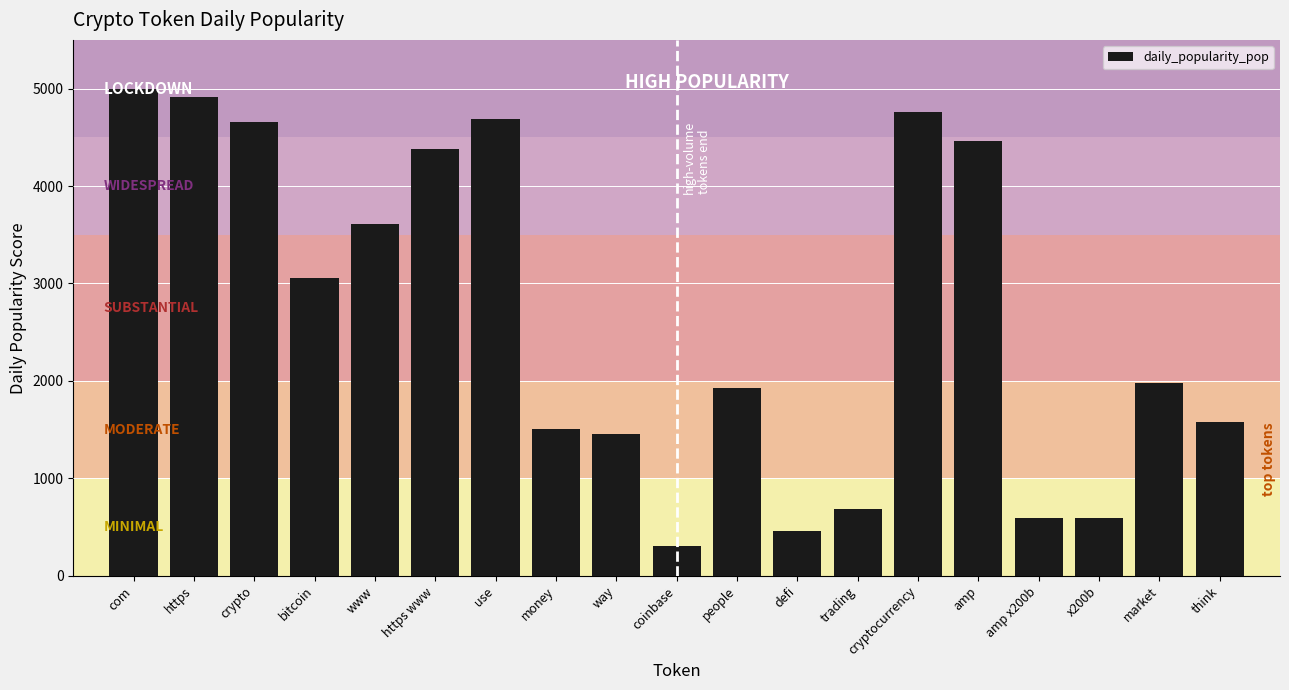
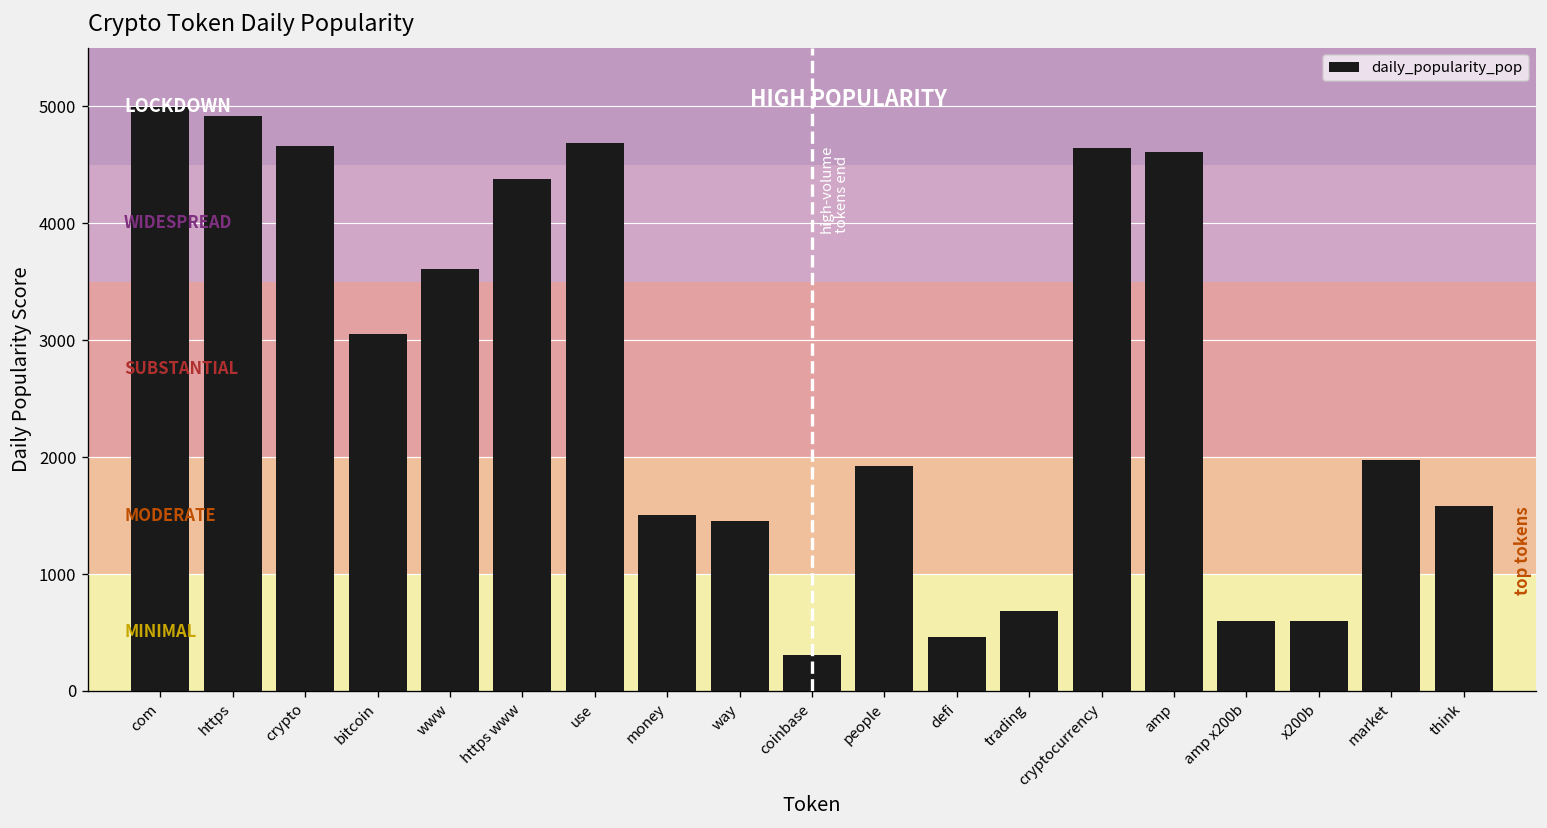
  {
    "com": 5000,
    "https": 4900,
    "crypto": 4700,
    "bitcoin": 3100,
    "www": 3600,
    "https www": 4400,
    "use": 4700,
    "money": 1500,
    "way": 1500,
    "coinbase": 300,
    "people": 1900,
    "defi": 500,
    "trading": 700,
-   "cryptocurrency": 4800,
-   "amp": 4500,
+   "cryptocurrency": 4600,
+   "amp": 4600,
    "amp x200b": 600,
    "x200b": 600,
    "market": 2000,
    "think": 1600
  }
